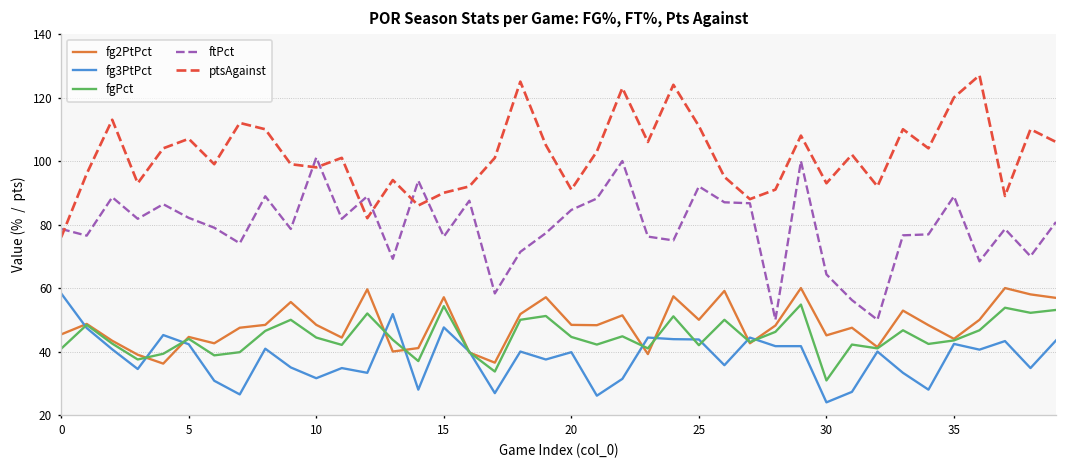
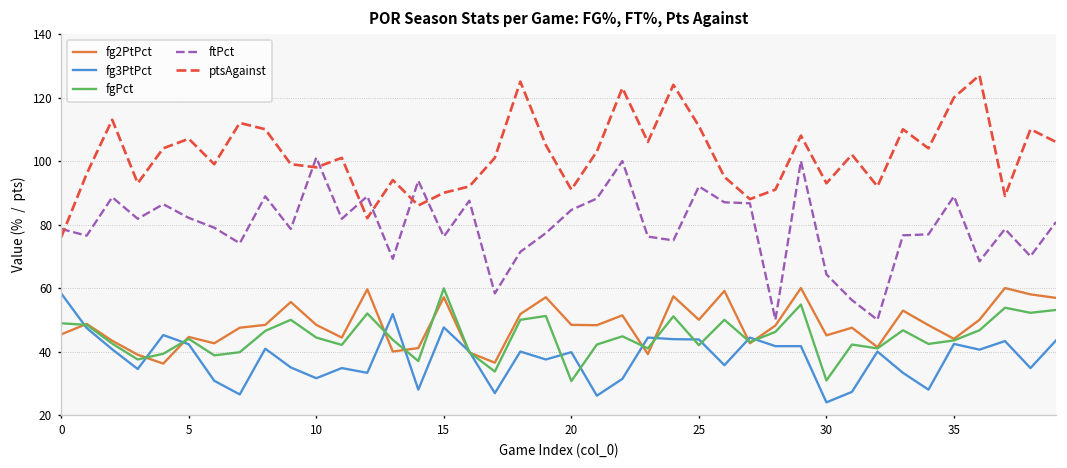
  {
    "fg3PtPct": {
      "0": 58,
      "5": 42,
      "10": 32,
      "15": 48,
      "20": 40,
      "25": 44,
      "30": 24,
      "35": 42
    },
    "fgPct": {
-     "0": 41,
+     "0": 49,
      "10": 44,
-     "15": 54,
-     "20": 45,
+     "15": 60,
+     "20": 31,
      "25": 42,
      "30": 31
    },
    "ftPct": {
      "0": 79,
      "5": 82,
      "10": 101,
      "15": 76,
      "20": 85,
      "25": 92,
      "30": 64,
      "35": 89
    }
  }
